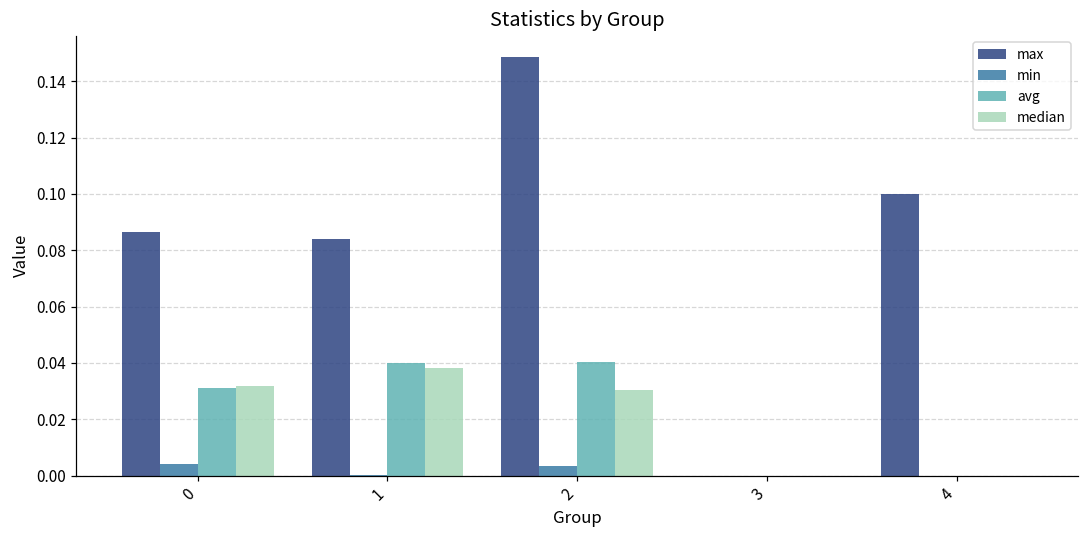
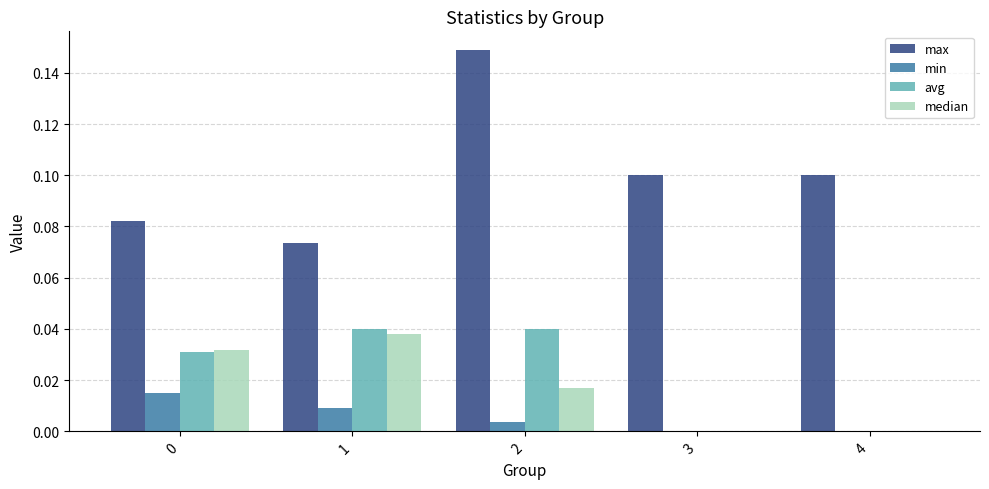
  {
    "max": {
-     "0": 0.087,
-     "1": 0.084,
+     "0": 0.082,
+     "1": 0.074,
      "2": 0.149,
-     "3": 0.0,
+     "3": 0.1,
      "4": 0.100
    },
    "min": {
-     "0": 0.004,
-     "1": 0.000,
+     "0": 0.015,
+     "1": 0.009,
      "2": 0.004,
      "3": 0.000,
      "4": 0.000
    },
    "avg": {
      "0": 0.031,
      "1": 0.040,
      "2": 0.040,
      "3": 0.000,
      "4": 0.000
    },
    "median": {
      "0": 0.032,
      "1": 0.038,
-     "2": 0.030,
+     "2": 0.017,
      "3": 0.000,
      "4": 0.000
    }
  }
